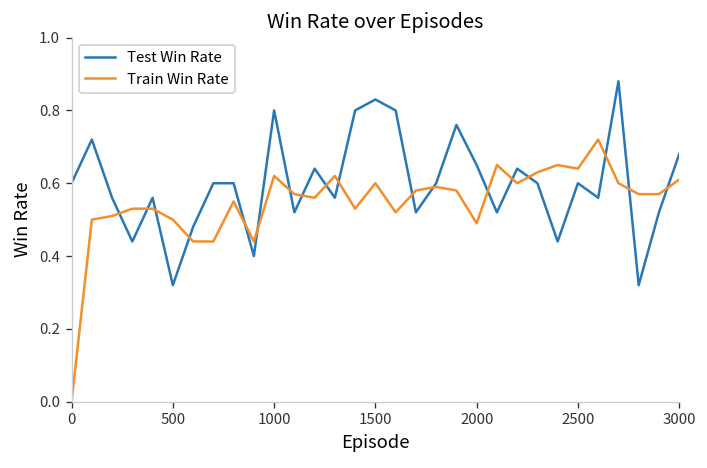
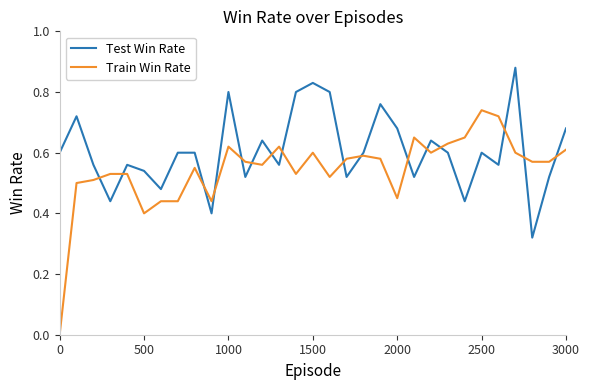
  {
    "Test Win Rate": {
      "0": 0.60,
-     "500": 0.32,
+     "500": 0.54,
      "1000": 0.80,
      "1500": 0.83,
-     "2000": 0.65,
+     "2000": 0.68,
      "2500": 0.60,
      "3000": 0.68
    },
    "Train Win Rate": {
      "0": 0.00,
-     "500": 0.5,
+     "500": 0.4,
      "1000": 0.62,
      "1500": 0.60,
-     "2000": 0.49,
-     "2500": 0.64,
+     "2000": 0.45,
+     "2500": 0.74,
      "3000": 0.61
    }
  }
